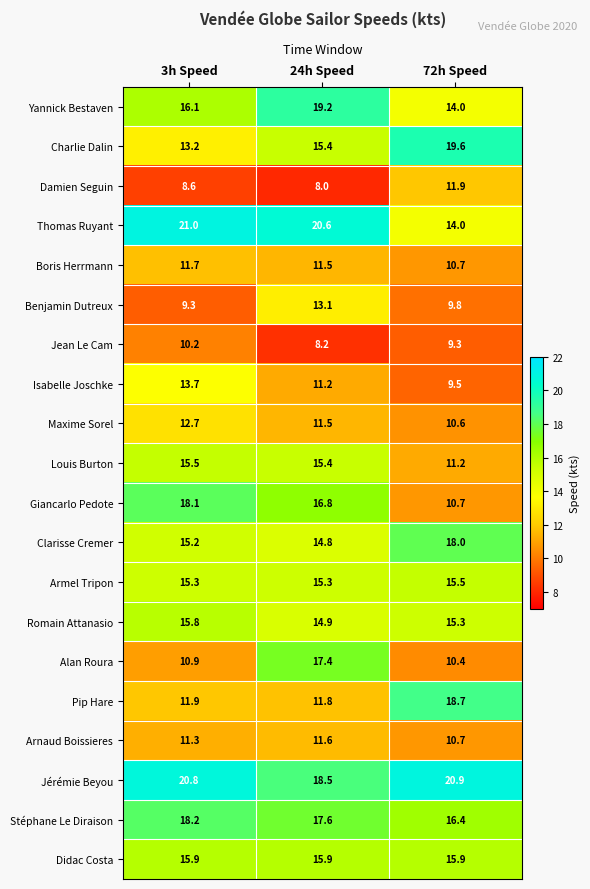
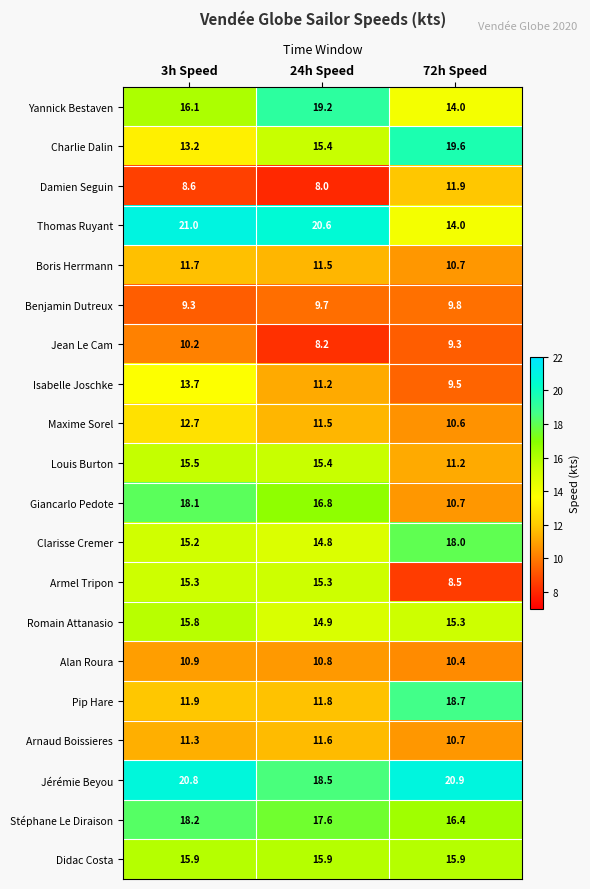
  {
    "Yannick Bestaven": {
      "3h Speed": 16.1,
      "24h Speed": 19.2,
      "72h Speed": 14.0
    },
    "Charlie Dalin": {
      "3h Speed": 13.2,
      "24h Speed": 15.4,
      "72h Speed": 19.6
    },
    "Damien Seguin": {
      "3h Speed": 8.6,
      "24h Speed": 8.0,
      "72h Speed": 11.9
    },
    "Thomas Ruyant": {
      "3h Speed": 21.0,
      "24h Speed": 20.6,
      "72h Speed": 14.0
    },
    "Boris Herrmann": {
      "3h Speed": 11.7,
      "24h Speed": 11.5,
      "72h Speed": 10.7
    },
    "Benjamin Dutreux": {
      "3h Speed": 9.3,
-     "24h Speed": 13.1,
+     "24h Speed": 9.7,
      "72h Speed": 9.8
    },
    "Jean Le Cam": {
      "3h Speed": 10.2,
      "24h Speed": 8.2,
      "72h Speed": 9.3
    },
    "Isabelle Joschke": {
      "3h Speed": 13.7,
      "24h Speed": 11.2,
      "72h Speed": 9.5
    },
    "Maxime Sorel": {
      "3h Speed": 12.7,
      "24h Speed": 11.5,
      "72h Speed": 10.6
    },
    "Louis Burton": {
      "3h Speed": 15.5,
      "24h Speed": 15.4,
      "72h Speed": 11.2
    },
    "Giancarlo Pedote": {
      "3h Speed": 18.1,
      "24h Speed": 16.8,
      "72h Speed": 10.7
    },
    "Clarisse Cremer": {
      "3h Speed": 15.2,
      "24h Speed": 14.8,
      "72h Speed": 18.0
    },
    "Armel Tripon": {
      "3h Speed": 15.3,
      "24h Speed": 15.3,
-     "72h Speed": 15.5
+     "72h Speed": 8.5
    },
    "Romain Attanasio": {
      "3h Speed": 15.8,
      "24h Speed": 14.9,
      "72h Speed": 15.3
    },
    "Alan Roura": {
      "3h Speed": 10.9,
-     "24h Speed": 17.4,
+     "24h Speed": 10.8,
      "72h Speed": 10.4
    },
    "Pip Hare": {
      "3h Speed": 11.9,
      "24h Speed": 11.8,
      "72h Speed": 18.7
    },
    "Arnaud Boissieres": {
      "3h Speed": 11.3,
      "24h Speed": 11.6,
      "72h Speed": 10.7
    },
    "Jérémie Beyou": {
      "3h Speed": 20.8,
      "24h Speed": 18.5,
      "72h Speed": 20.9
    },
    "Stéphane Le Diraison": {
      "3h Speed": 18.2,
      "24h Speed": 17.6,
      "72h Speed": 16.4
    },
    "Didac Costa": {
      "3h Speed": 15.9,
      "24h Speed": 15.9,
      "72h Speed": 15.9
    }
  }
